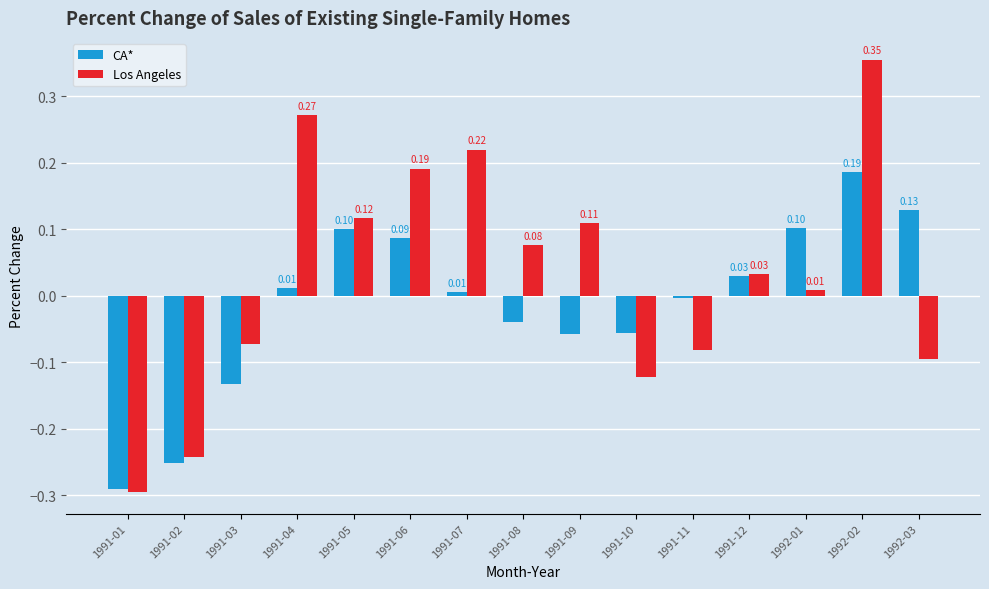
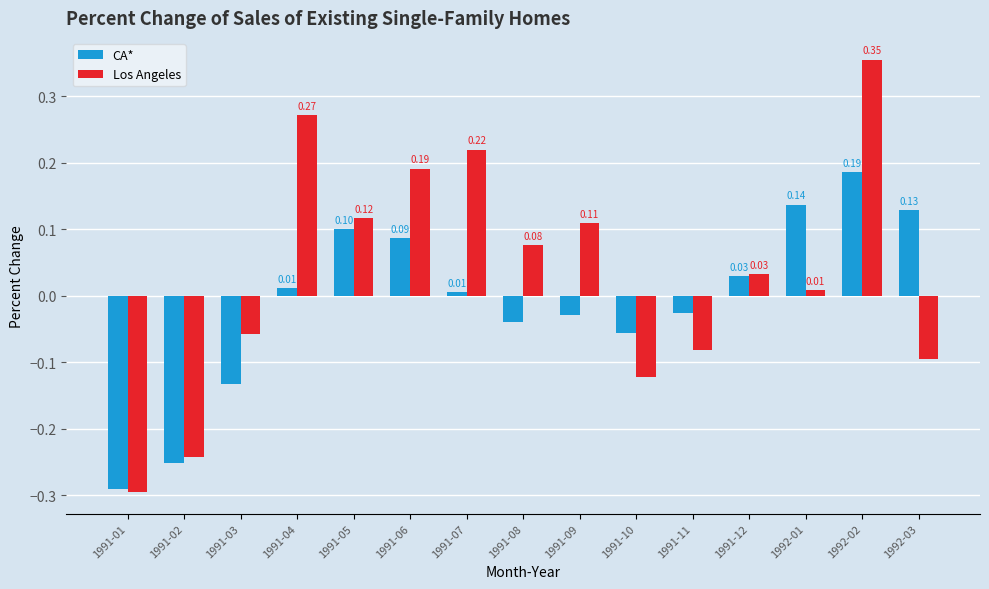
  {
    "CA*": {
      "1991-04": 0.01,
      "1991-05": 0.10,
      "1991-06": 0.09,
      "1991-07": 0.01,
-     "1991-09": -0.06,
-     "1991-11": 0.00,
+     "1991-09": -0.03,
+     "1991-11": -0.03,
      "1991-12": 0.03,
-     "1992-01": 0.10,
+     "1992-01": 0.14,
      "1992-02": 0.19,
      "1992-03": 0.13
    },
    "Los Angeles": {
      "1991-01": -0.30,
      "1991-02": -0.24,
-     "1991-03": -0.07,
+     "1991-03": -0.06,
      "1991-10": -0.12,
      "1991-11": -0.08,
      "1992-03": -0.10
    }
  }
